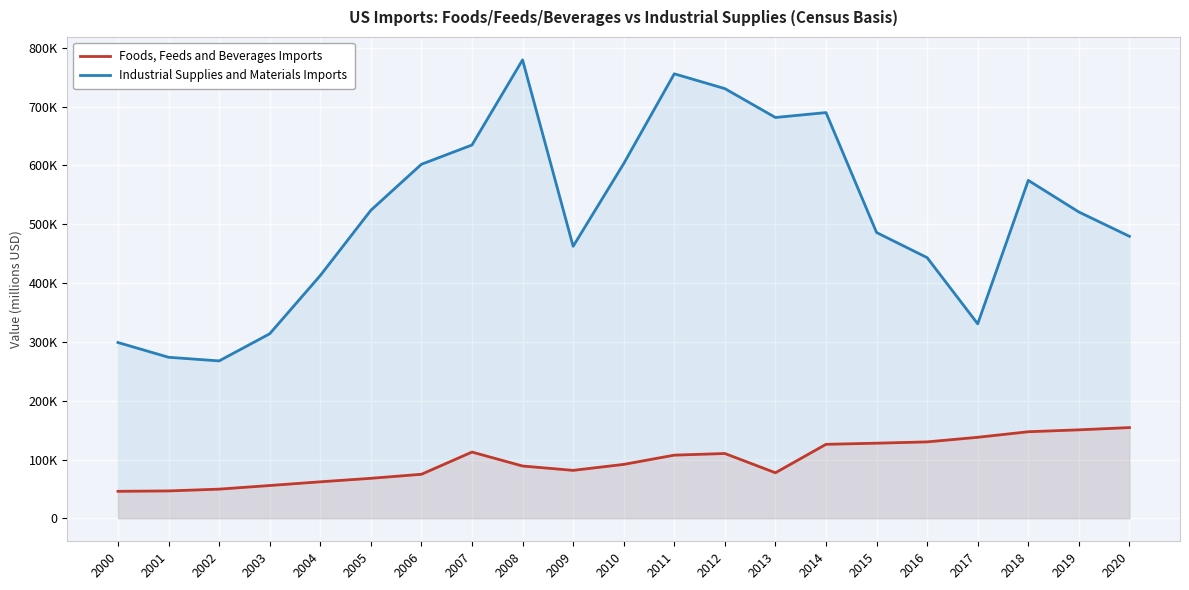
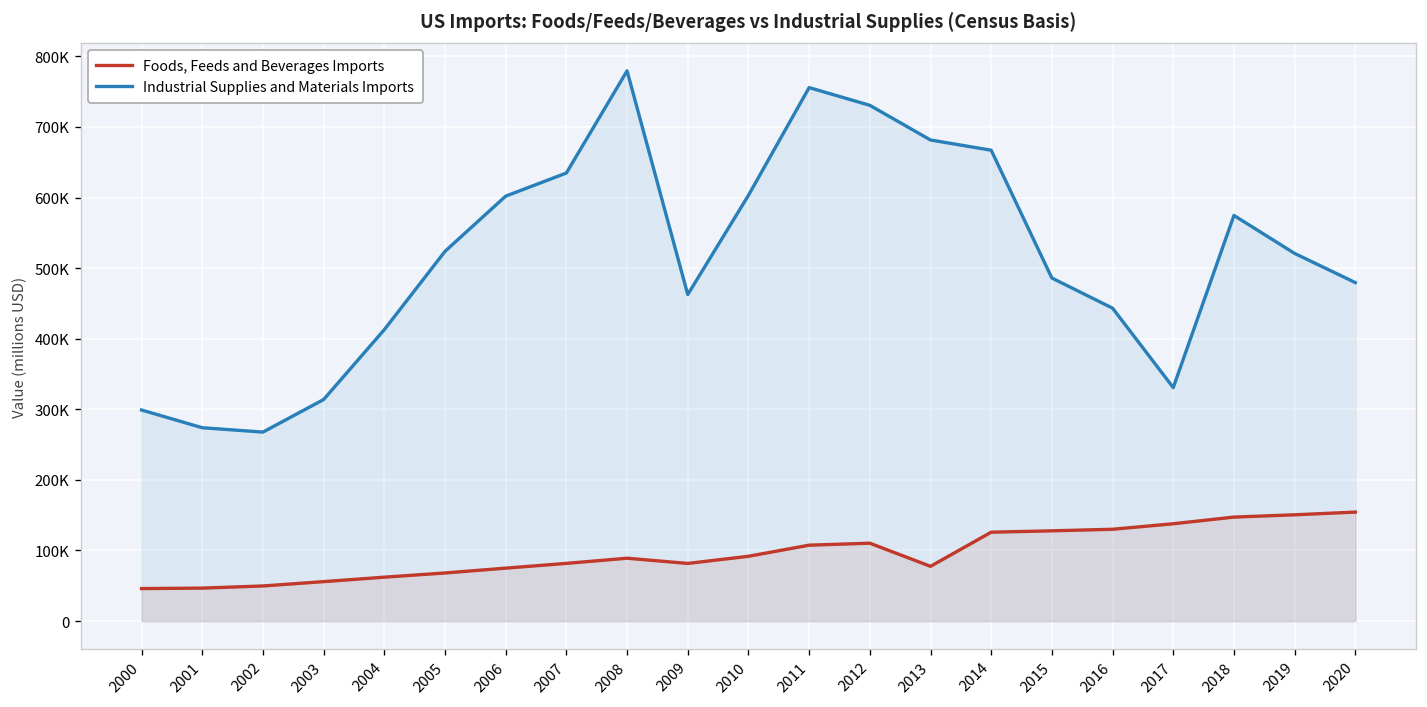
  {
    "Foods, Feeds and Beverages Imports": {
      "2000": 50000,
      "2001": 50000,
      "2002": 50000,
      "2003": 60000,
      "2004": 60000,
      "2005": 70000,
      "2006": 70000,
-     "2007": 110000,
+     "2007": 80000,
      "2008": 90000,
      "2009": 80000,
      "2010": 90000,
      "2011": 110000,
      "2012": 110000,
      "2013": 80000,
      "2014": 130000,
      "2015": 130000,
      "2016": 130000,
      "2017": 140000,
      "2018": 150000,
      "2019": 150000,
      "2020": 150000
    },
    "Industrial Supplies and Materials Imports": {
      "2000": 300000,
      "2001": 270000,
      "2002": 270000,
      "2003": 310000,
      "2004": 410000,
      "2005": 520000,
      "2006": 600000,
      "2007": 630000,
      "2008": 780000,
      "2009": 460000,
      "2010": 600000,
      "2011": 760000,
      "2012": 730000,
      "2013": 680000,
-     "2014": 690000,
+     "2014": 670000,
      "2015": 490000,
      "2016": 440000,
      "2017": 330000,
      "2018": 570000,
      "2019": 520000,
      "2020": 480000
    }
  }
